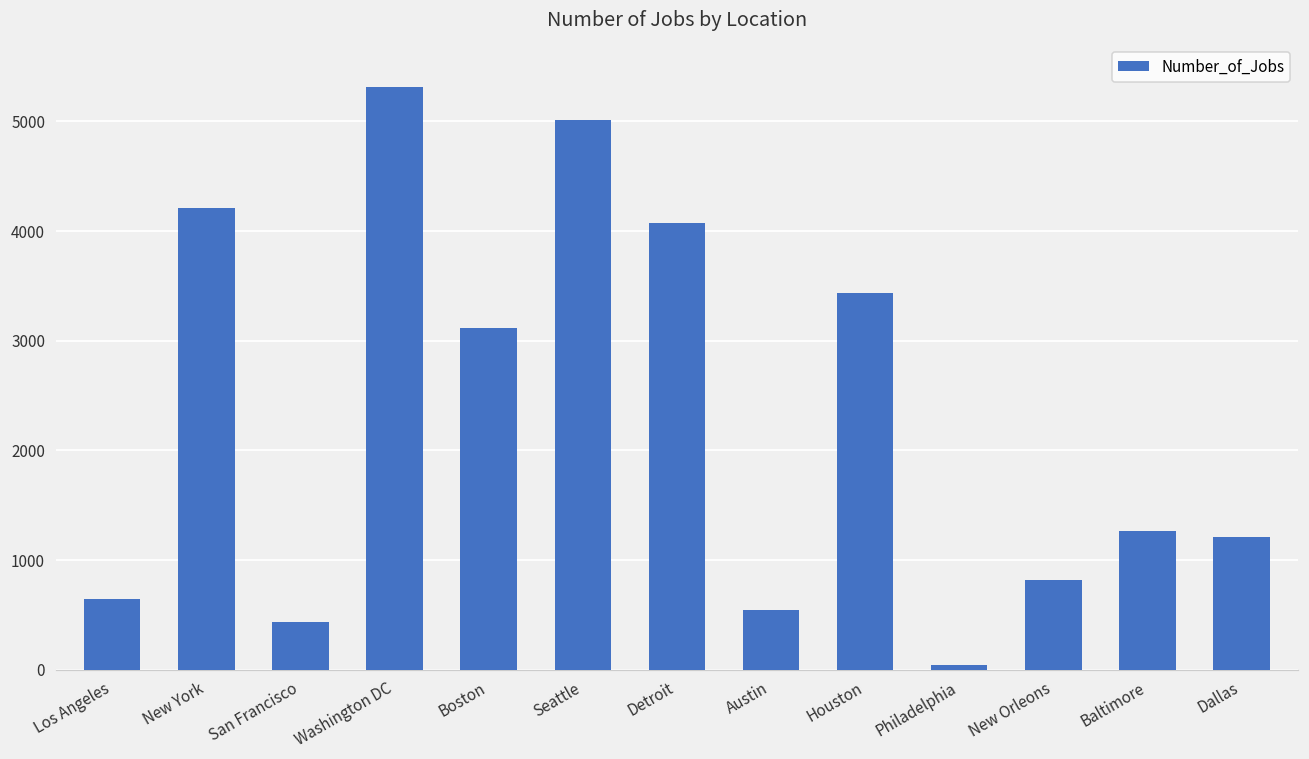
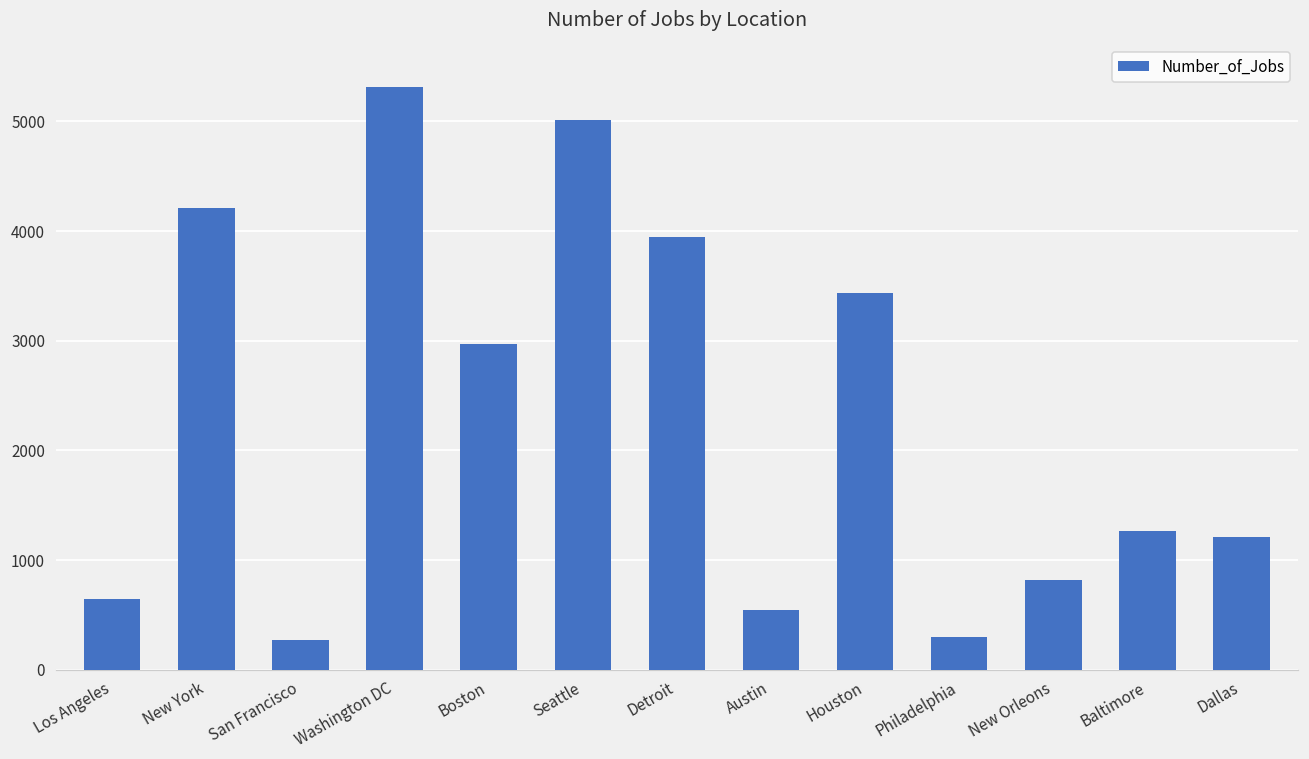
  {
    "Los Angeles": 600,
    "New York": 4200,
-   "San Francisco": 400,
+   "San Francisco": 300,
    "Washington DC": 5300,
-   "Boston": 3100,
+   "Boston": 3000,
    "Seattle": 5000,
-   "Detroit": 4100,
+   "Detroit": 3900,
    "Austin": 500,
    "Houston": 3400,
-   "Philadelphia": 0,
+   "Philadelphia": 300,
    "New Orleons": 800,
    "Baltimore": 1300,
    "Dallas": 1200
  }
